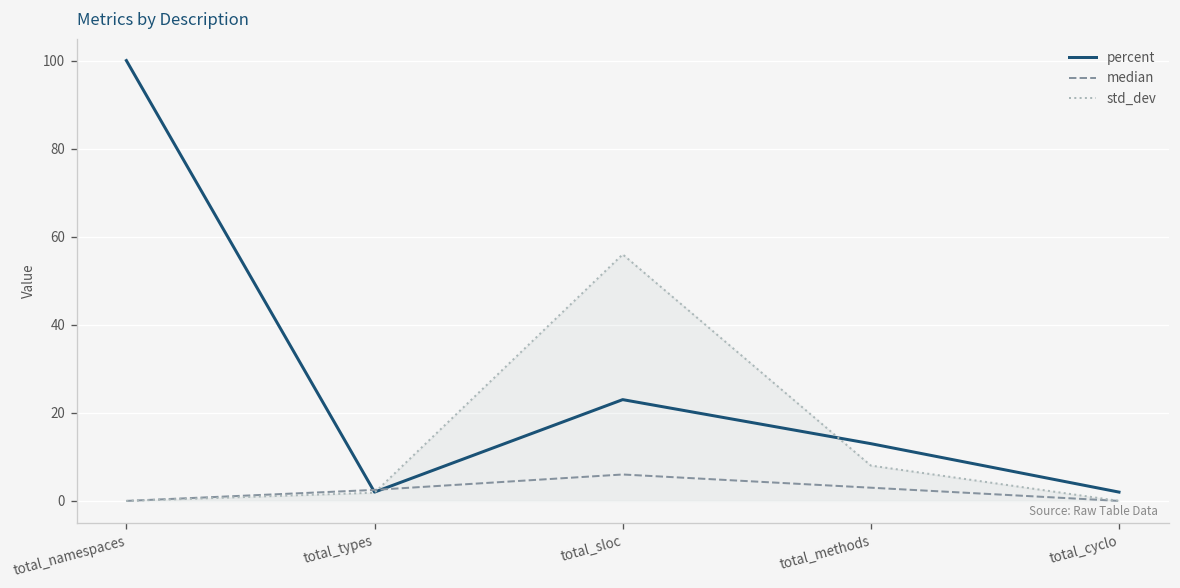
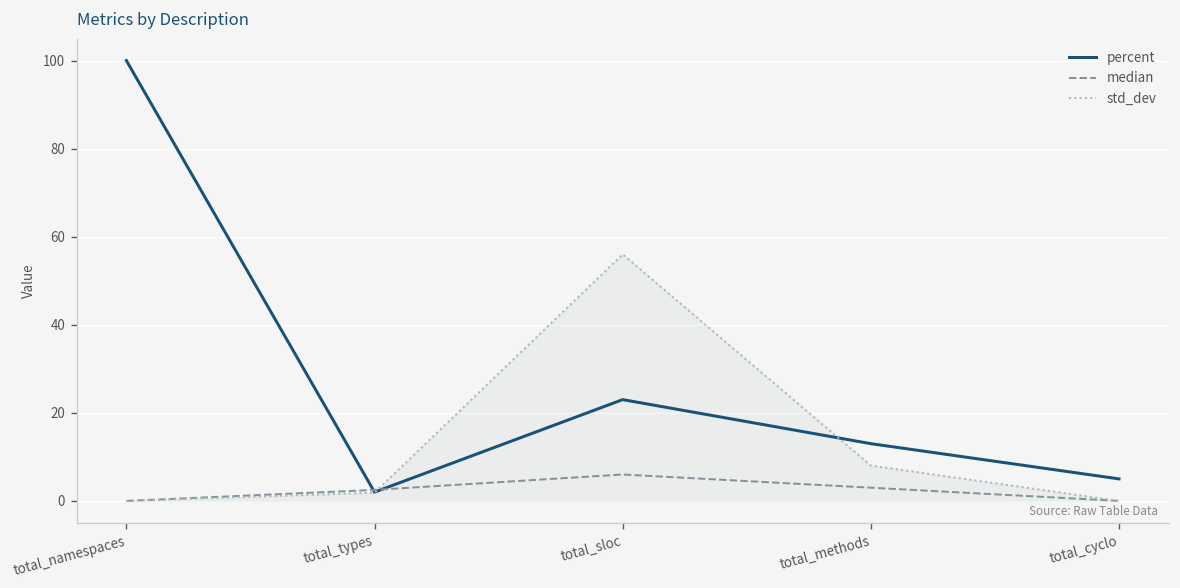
  {
    "percent": {
      "total_namespaces": 100,
      "total_sloc": 23,
      "total_methods": 13,
-     "total_cyclo": 2
+     "total_cyclo": 5
    }
  }
